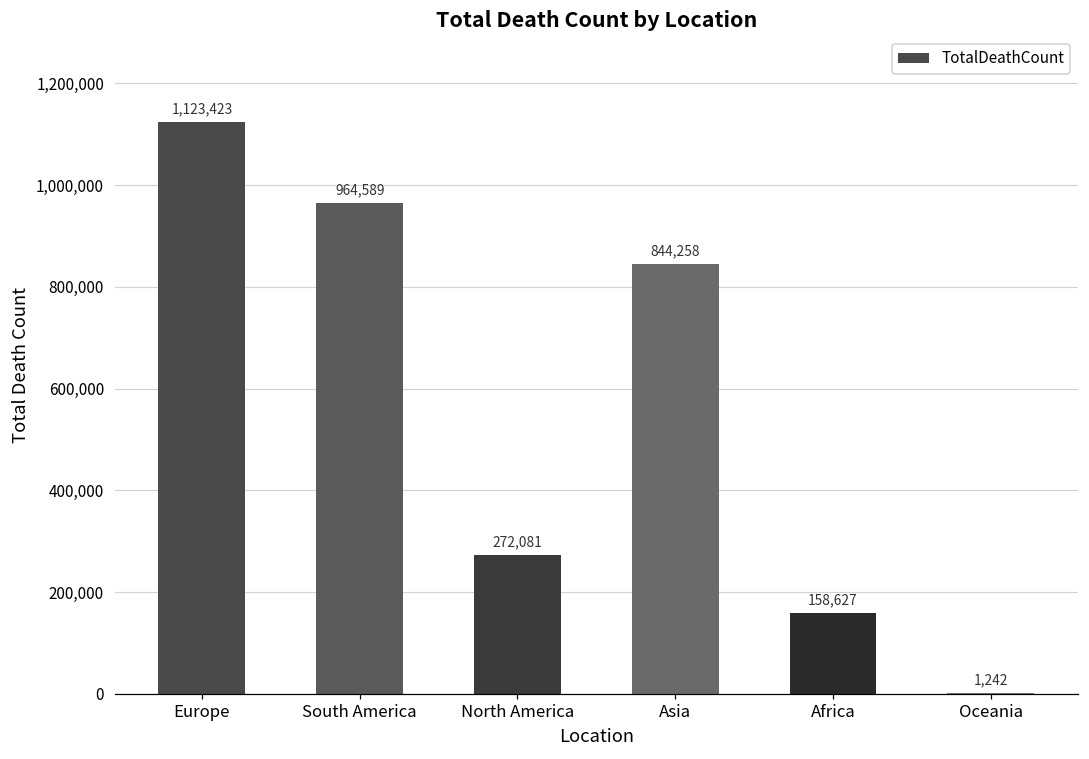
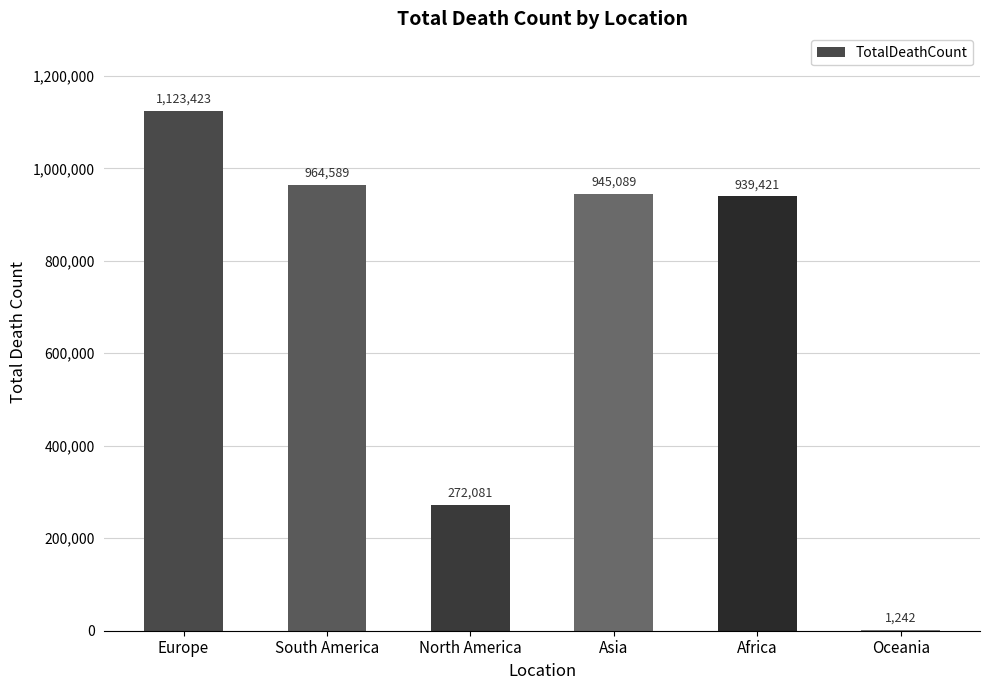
  {
    "Europe": "1,123,423",
    "South America": "964,589",
    "North America": "272,081",
-   "Asia": "844,258",
-   "Africa": "158,627",
+   "Asia": "945,089",
+   "Africa": "939,421",
    "Oceania": "1,242"
  }
